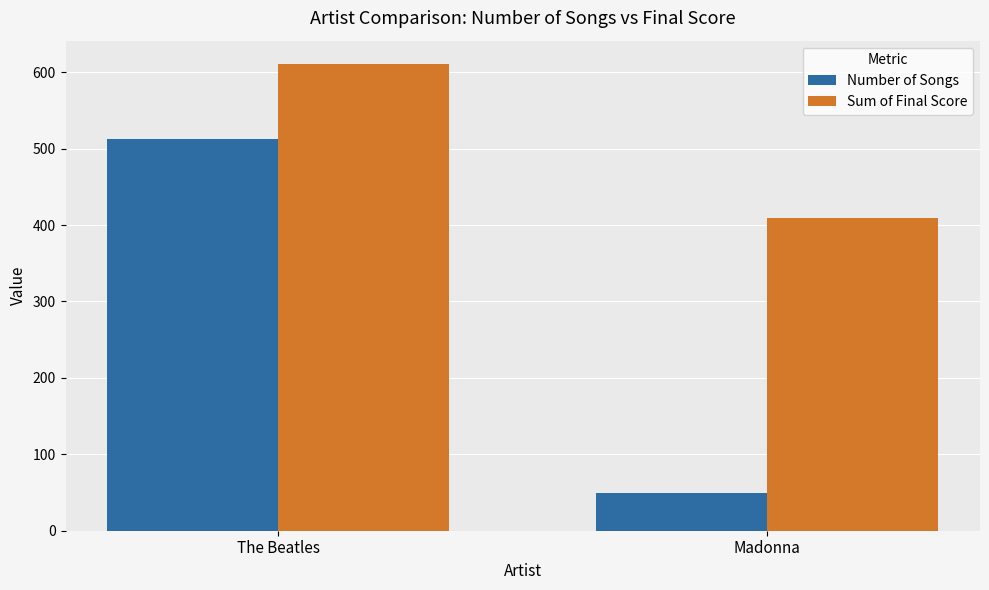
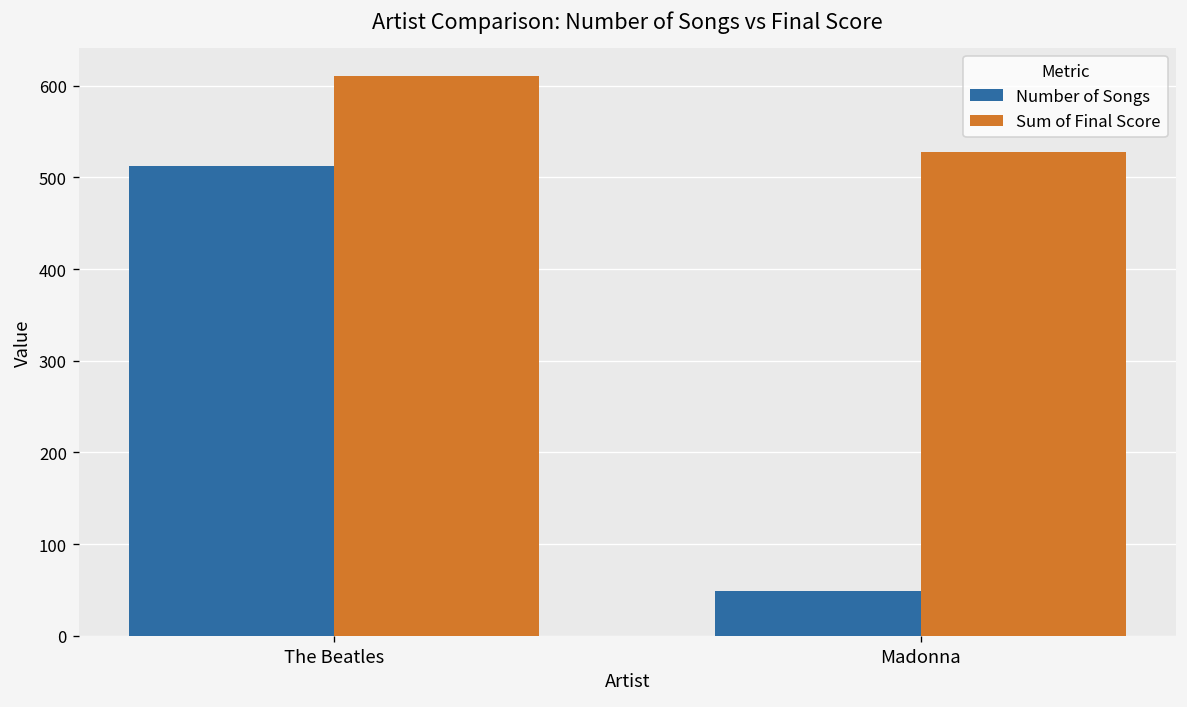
  {
    "Number of Songs": {
      "The Beatles": 510,
      "Madonna": 50
    },
    "Sum of Final Score": {
      "The Beatles": 610,
-     "Madonna": 410
+     "Madonna": 530
    }
  }
